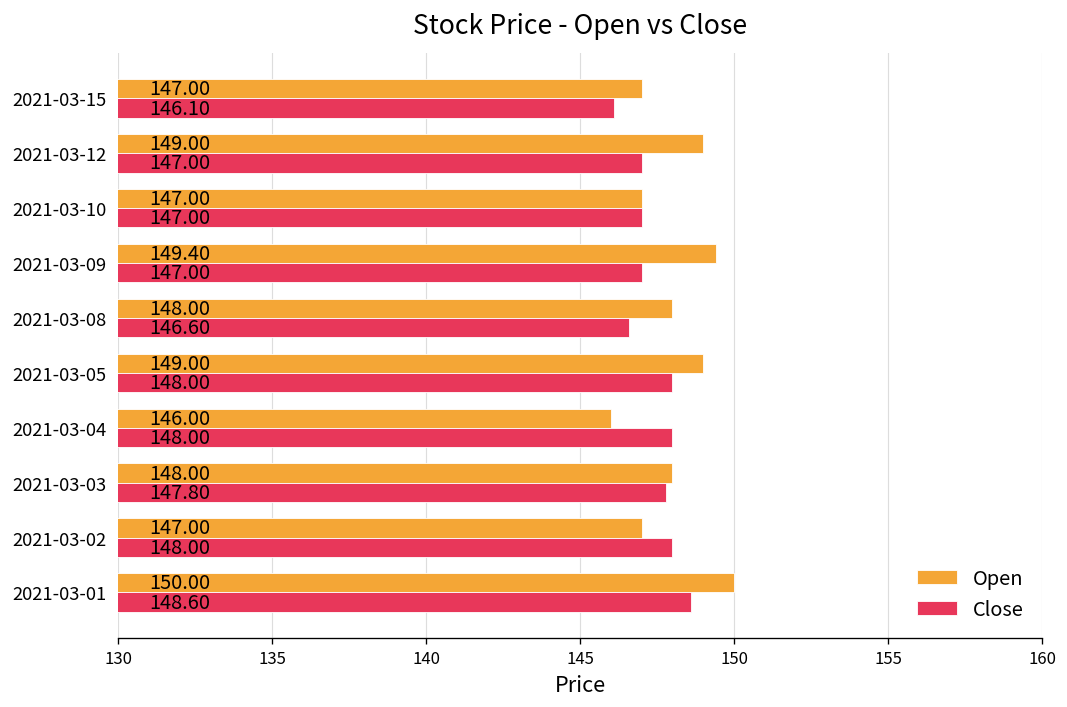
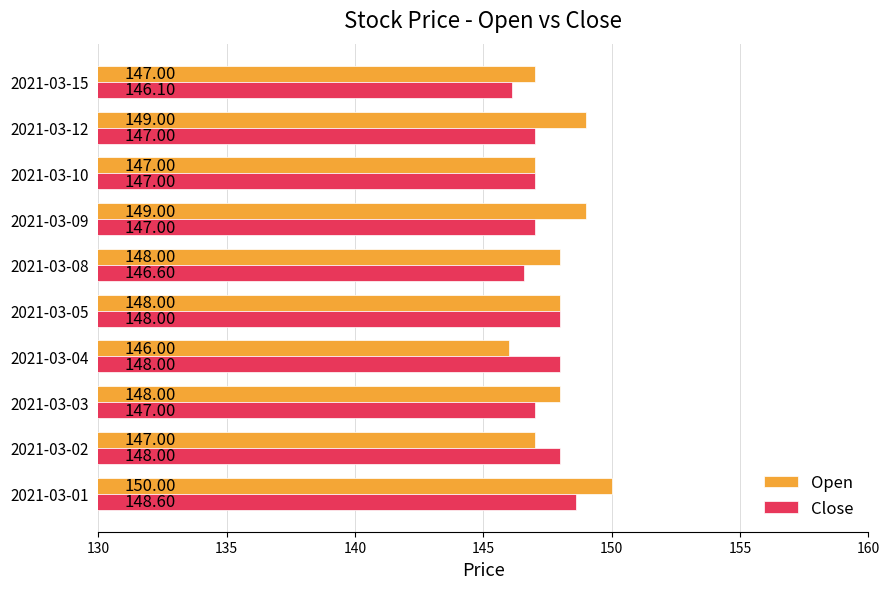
  {
    "Open": {
      "2021-03-15": 147.00,
      "2021-03-12": 149.00,
      "2021-03-10": 147.00,
-     "2021-03-09": 149.40,
+     "2021-03-09": 149.00,
      "2021-03-08": 148.00,
-     "2021-03-05": 149.00,
+     "2021-03-05": 148.00,
      "2021-03-04": 146.00,
      "2021-03-03": 148.00,
      "2021-03-02": 147.00,
      "2021-03-01": 150.00
    },
    "Close": {
      "2021-03-15": 146.10,
      "2021-03-12": 147.00,
      "2021-03-10": 147.00,
      "2021-03-09": 147.00,
      "2021-03-08": 146.60,
      "2021-03-05": 148.00,
      "2021-03-04": 148.00,
-     "2021-03-03": 147.80,
+     "2021-03-03": 147.00,
      "2021-03-02": 148.00,
      "2021-03-01": 148.60
    }
  }
